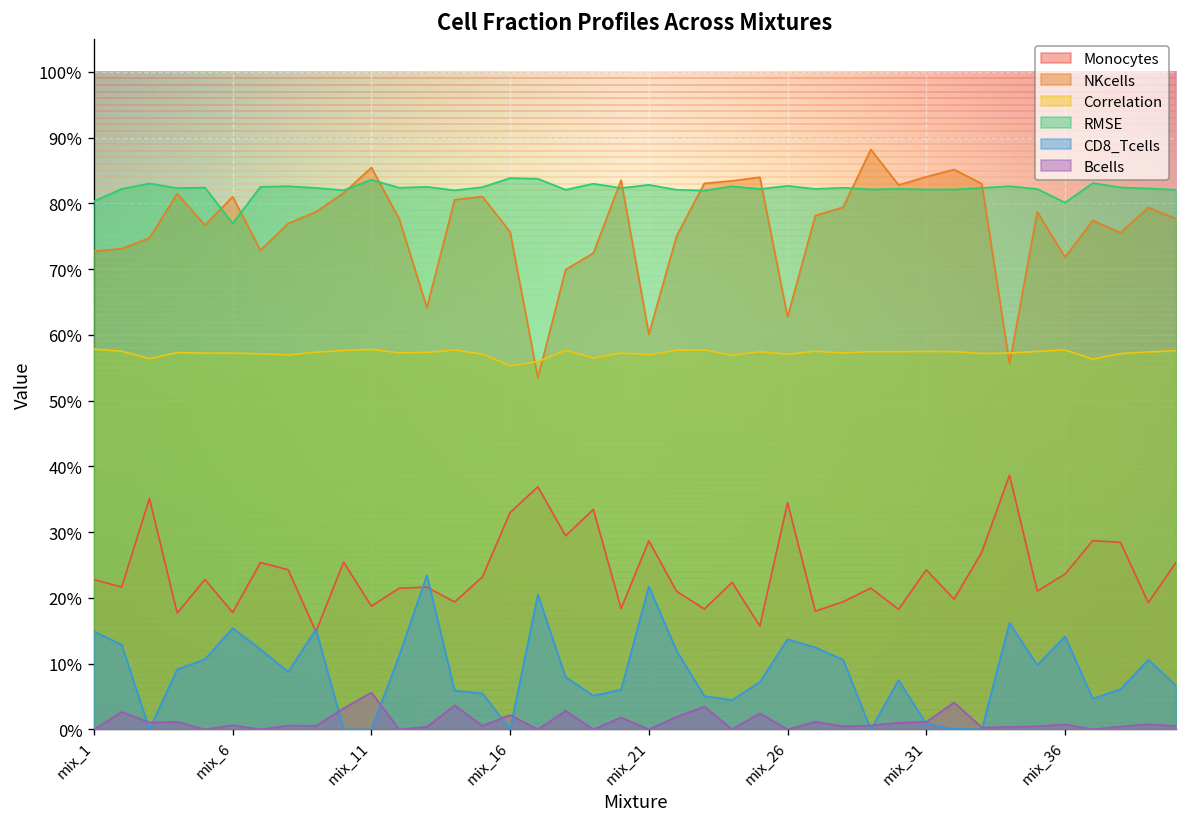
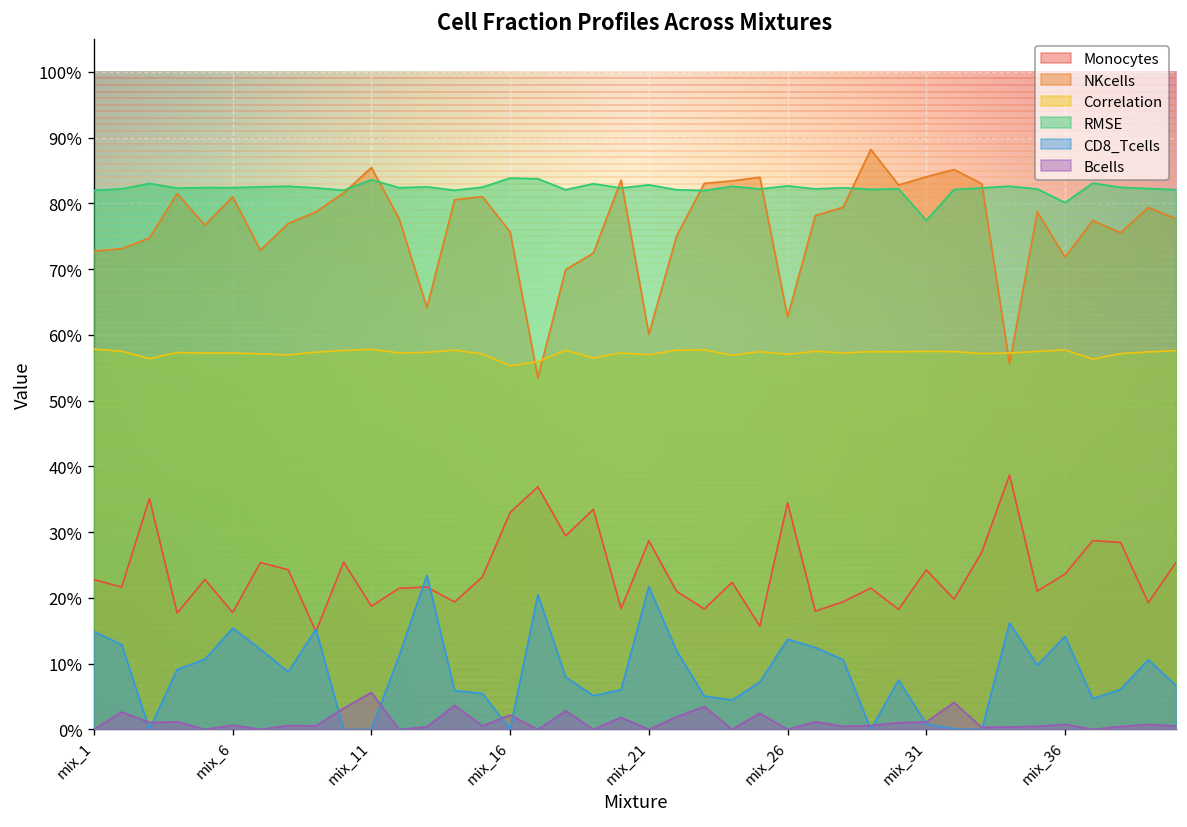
  {
    "RMSE": {
-     "mix_1": "80%",
-     "mix_6": "77%",
+     "mix_1": "82%",
+     "mix_6": "82%",
      "mix_11": "84%",
      "mix_16": "84%",
      "mix_21": "83%",
      "mix_26": "83%",
-     "mix_31": "82%",
+     "mix_31": "77%",
      "mix_36": "80%"
    },
    "CD8_Tcells": {
      "mix_1": "15%",
      "mix_6": "15%",
      "mix_11": "0%",
      "mix_16": "0%",
      "mix_21": "22%",
      "mix_26": "14%",
      "mix_36": "14%"
    },
    "Bcells": {
      "mix_1": "0%",
      "mix_6": "1%",
      "mix_11": "6%",
      "mix_16": "2%",
      "mix_21": "0%",
      "mix_26": "0%",
      "mix_36": "1%"
    }
  }
